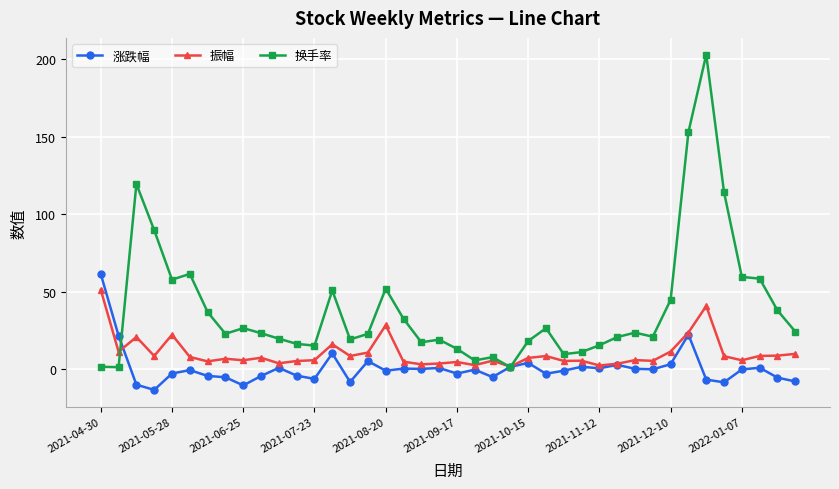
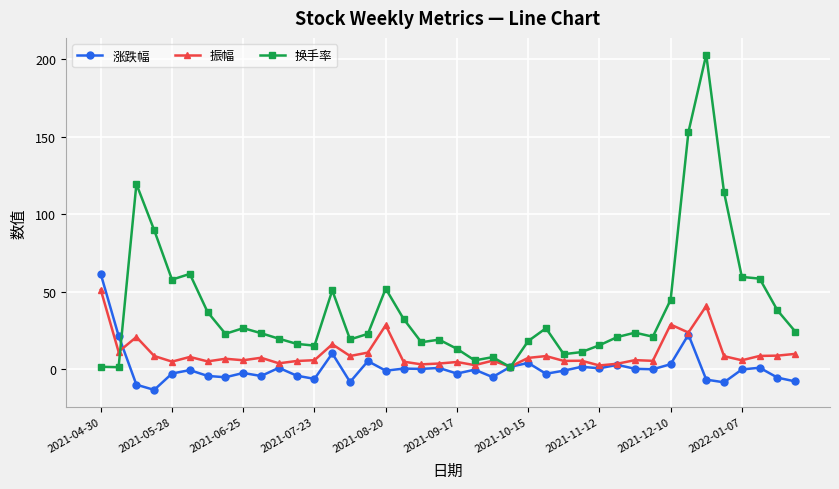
  {
    "涨跌幅": {
      "2021-04-30": 61,
      "2021-05-28": -3,
-     "2021-06-25": -10,
+     "2021-06-25": -2,
      "2021-07-23": -6,
      "2021-08-20": -1,
      "2021-09-17": -3,
      "2021-10-15": 4,
      "2021-11-12": 1,
      "2021-12-10": 3,
      "2022-01-07": 0
    },
    "振幅": {
      "2021-04-30": 51,
-     "2021-05-28": 22,
+     "2021-05-28": 5,
      "2021-06-25": 6,
      "2021-07-23": 6,
      "2021-08-20": 28,
      "2021-09-17": 5,
      "2021-10-15": 7,
      "2021-11-12": 3,
-     "2021-12-10": 12,
+     "2021-12-10": 29,
      "2022-01-07": 6
    },
    "换手率": {
      "2021-04-30": 2,
      "2021-05-28": 58,
      "2021-06-25": 27,
      "2021-07-23": 15,
      "2021-08-20": 52,
      "2021-09-17": 13,
      "2021-10-15": 18,
      "2021-11-12": 16,
      "2021-12-10": 45,
      "2022-01-07": 60
    }
  }
